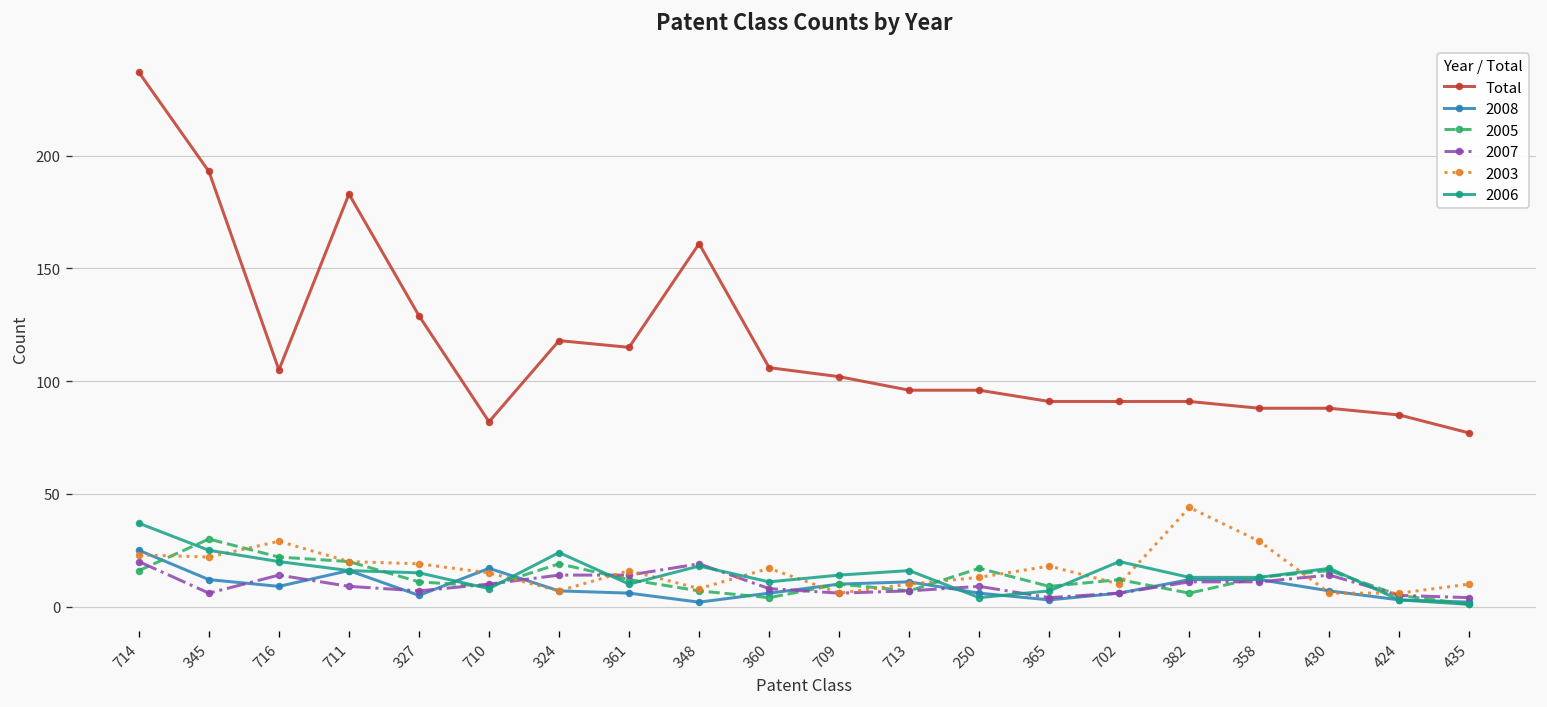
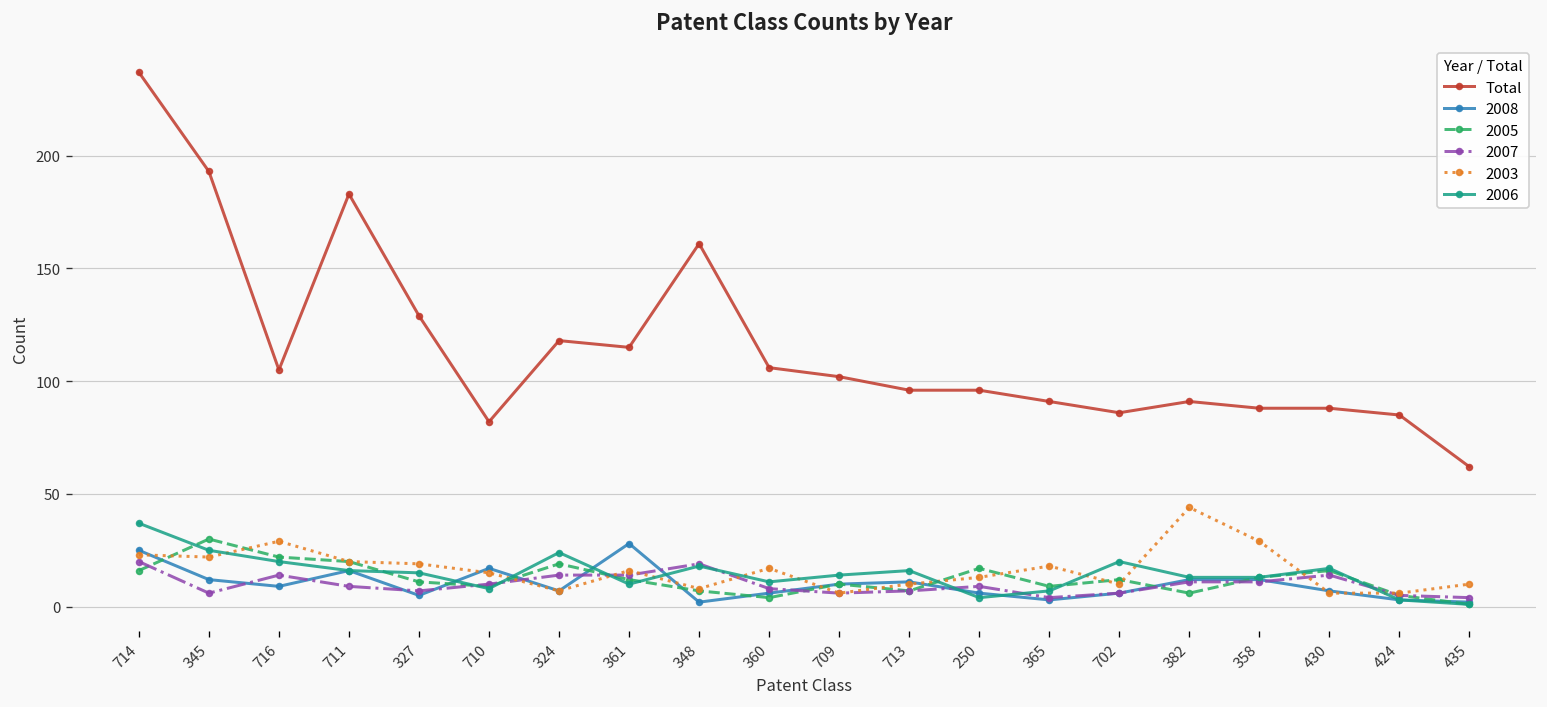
  {
    "Total": {
      "714": 237,
      "345": 193,
      "716": 105,
      "711": 183,
      "327": 129,
      "710": 82,
      "324": 118,
      "361": 115,
      "348": 161,
      "360": 106,
      "709": 102,
      "713": 96,
      "250": 96,
      "365": 91,
-     "702": 91,
+     "702": 86,
      "382": 91,
      "358": 88,
      "430": 88,
      "424": 85,
-     "435": 77
+     "435": 62
    },
    "2008": {
      "714": 25,
      "345": 12,
      "716": 9,
      "327": 5,
      "710": 17,
-     "361": 6,
+     "361": 28,
      "348": 2,
      "360": 6,
      "250": 6
    },
    "2007": {
      "714": 20,
      "345": 6,
      "716": 14,
      "711": 9,
      "327": 7,
      "324": 14,
      "361": 14,
      "360": 8,
      "250": 9,
      "430": 14,
      "435": 4
    },
    "2003": {
      "714": 23,
      "345": 22,
      "716": 29,
      "327": 19,
      "710": 15,
      "361": 16,
      "360": 17,
      "250": 13,
      "365": 18,
      "702": 10,
      "382": 44,
      "358": 29,
      "435": 10
    }
  }
